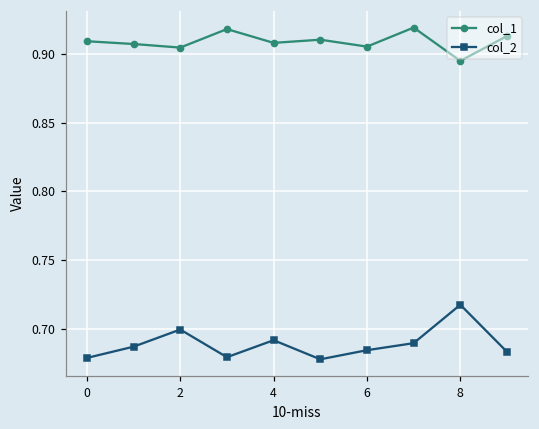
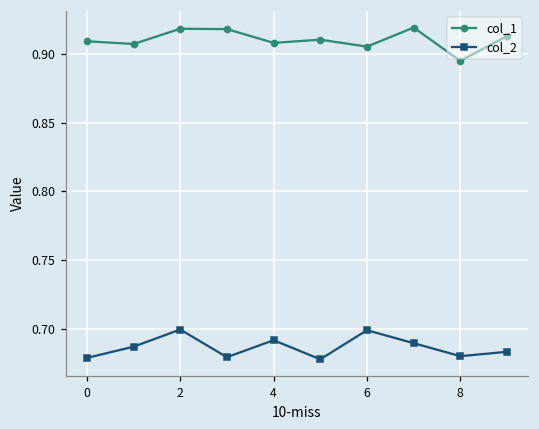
  {
    "col_1": {
      "0": 0.909,
-     "2": 0.905,
+     "2": 0.918,
      "4": 0.908,
      "6": 0.905,
      "8": 0.895
    },
    "col_2": {
      "0": 0.679,
      "2": 0.699,
      "4": 0.692,
-     "6": 0.684,
-     "8": 0.717
+     "6": 0.699,
+     "8": 0.680
    }
  }
